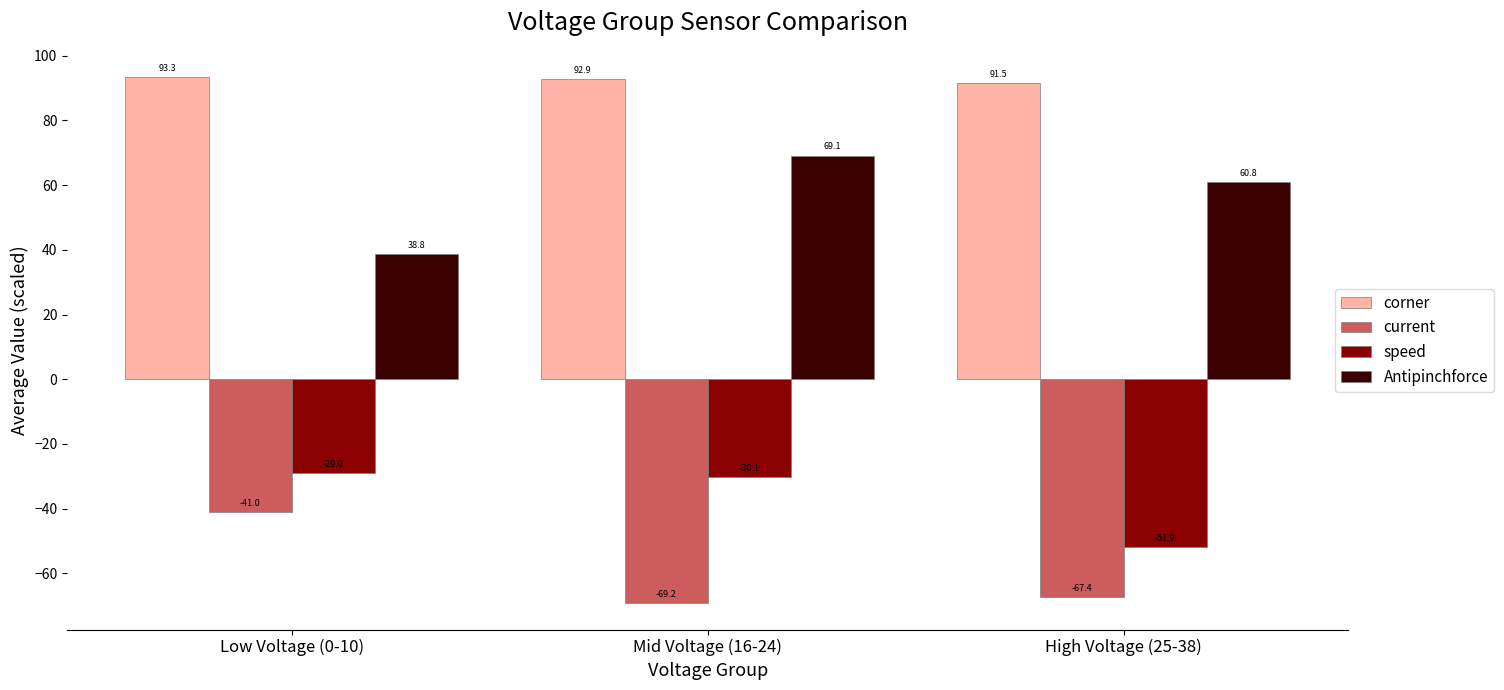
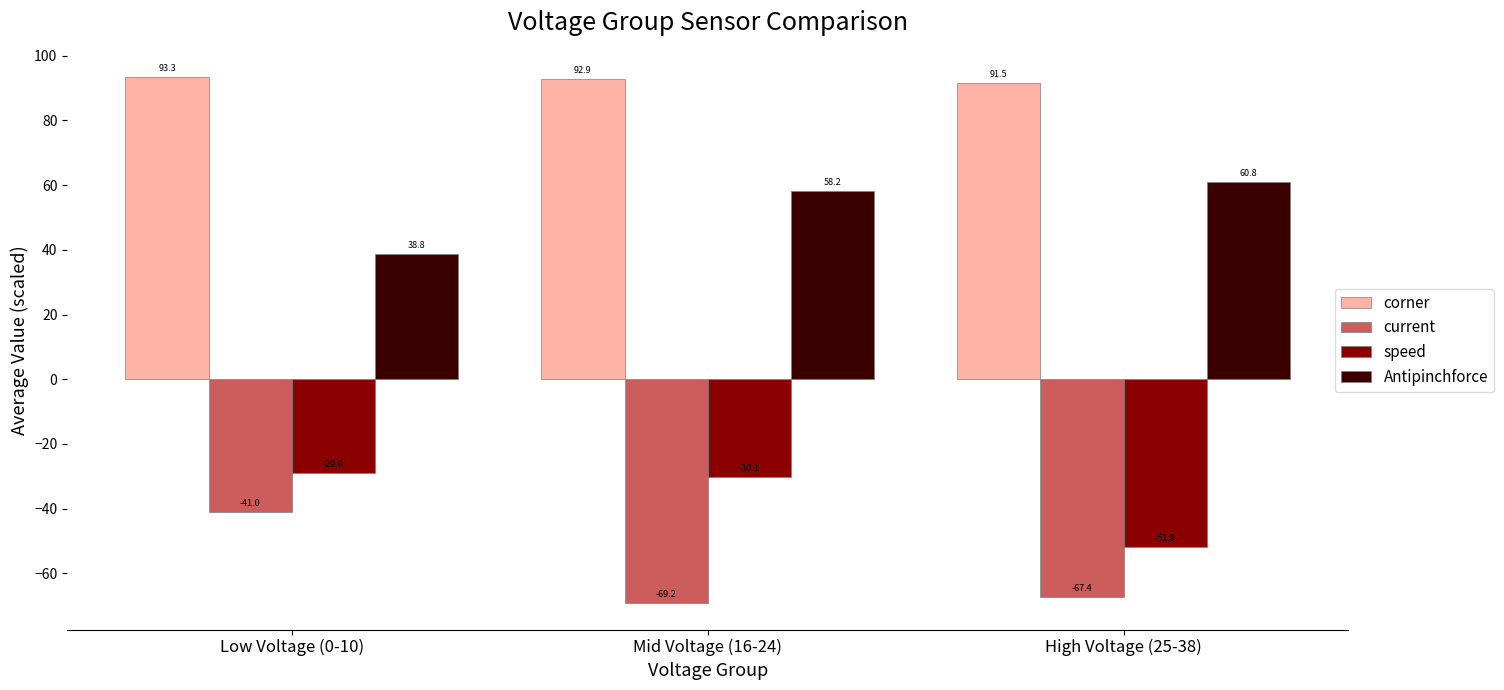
  {
    "corner": {
      "Low Voltage (0-10)": 93.3,
      "Mid Voltage (16-24)": 92.9,
      "High Voltage (25-38)": 91.5
    },
    "current": {
      "Low Voltage (0-10)": -41.0,
      "Mid Voltage (16-24)": -69.2,
      "High Voltage (25-38)": -67.4
    },
    "speed": {
      "Low Voltage (0-10)": -29.0,
      "Mid Voltage (16-24)": -30.1,
      "High Voltage (25-38)": -51.9
    },
    "Antipinchforce": {
      "Low Voltage (0-10)": 38.8,
-     "Mid Voltage (16-24)": 69.1,
+     "Mid Voltage (16-24)": 58.2,
      "High Voltage (25-38)": 60.8
    }
  }
